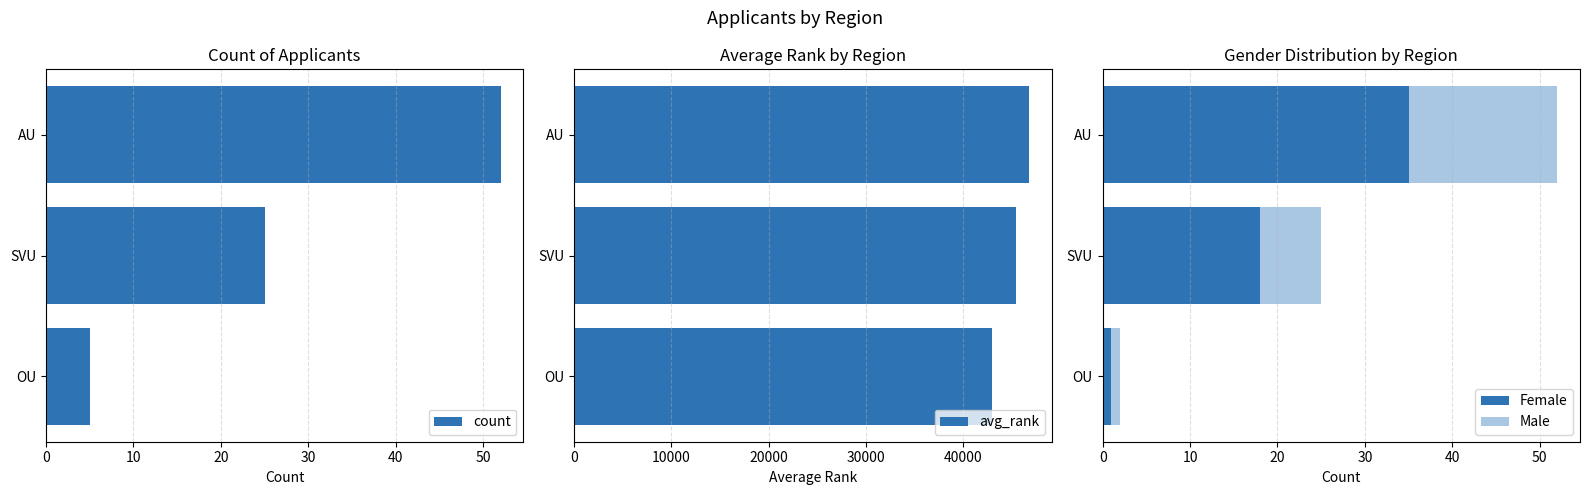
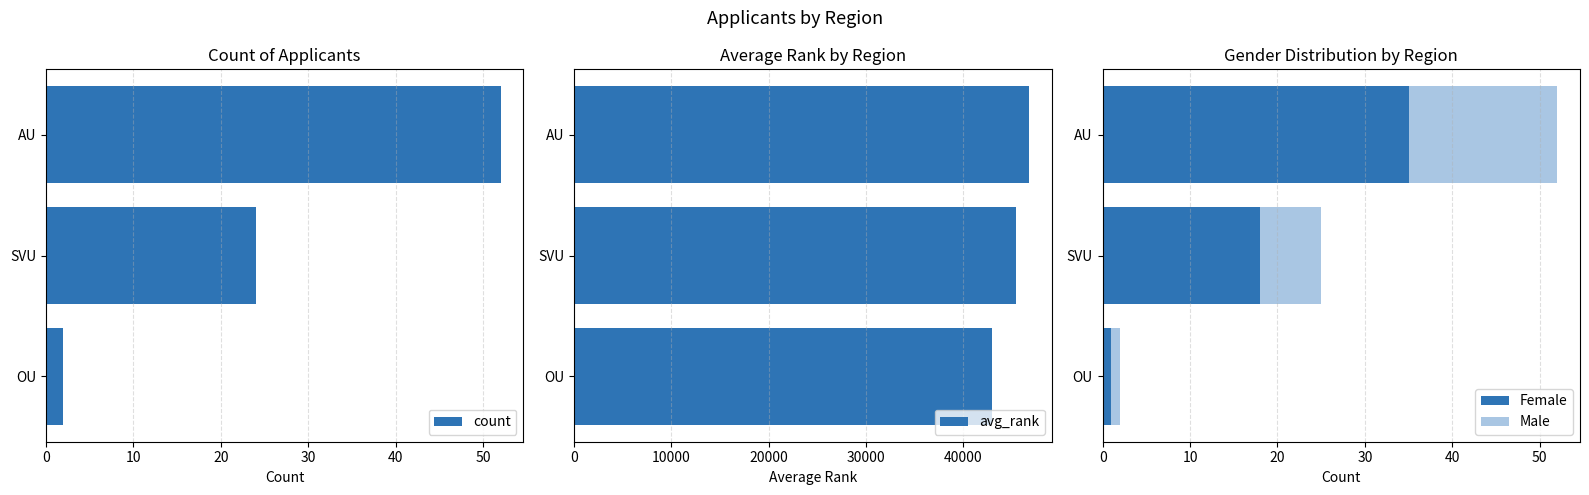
  {
    "Count of Applicants": {
      "AU": 52,
-     "SVU": 25,
-     "OU": 5
+     "SVU": 24,
+     "OU": 2
    },
    "Average Rank by Region": {
      "AU": 47000,
      "SVU": 46000,
      "OU": 43000
    },
    "Gender Distribution by Region": {
      "Female": {
        "AU": 35,
        "SVU": 18,
        "OU": 1
      },
      "Male": {
        "AU": 17,
        "SVU": 7,
        "OU": 1
      }
    }
  }
